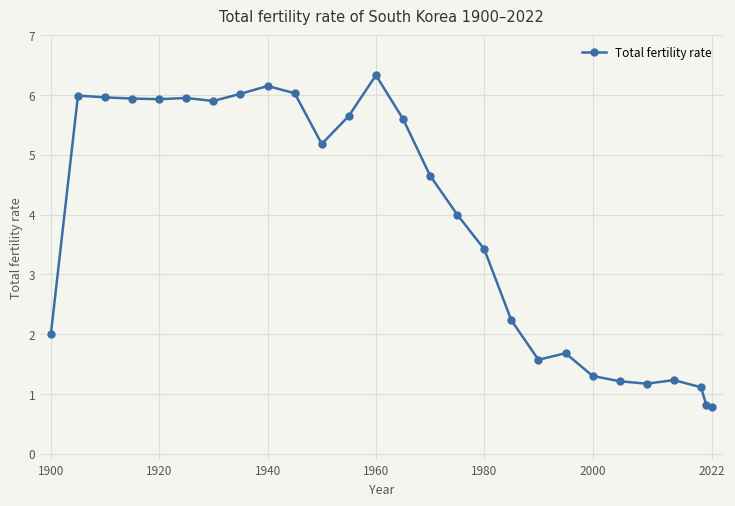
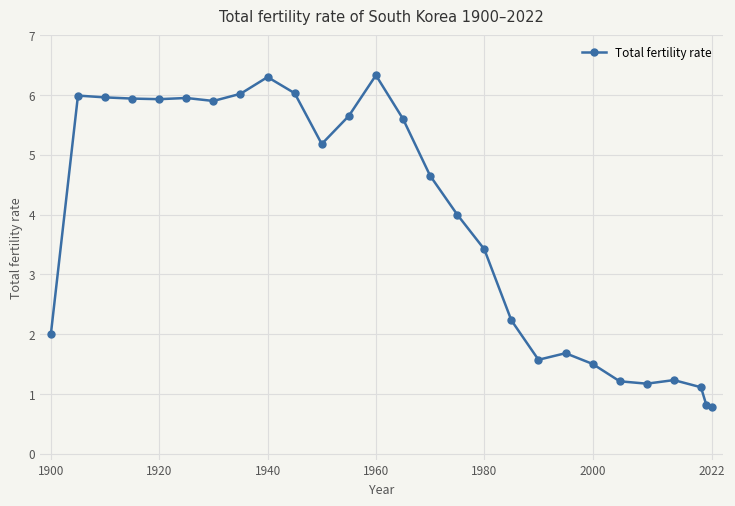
  {
    "1900": 2.0,
    "1920": 5.9,
-   "1940": 6.2,
+   "1940": 6.3,
    "1960": 6.3,
    "1980": 3.4,
-   "2000": 1.3,
+   "2000": 1.5,
    "2022": 0.8
  }
